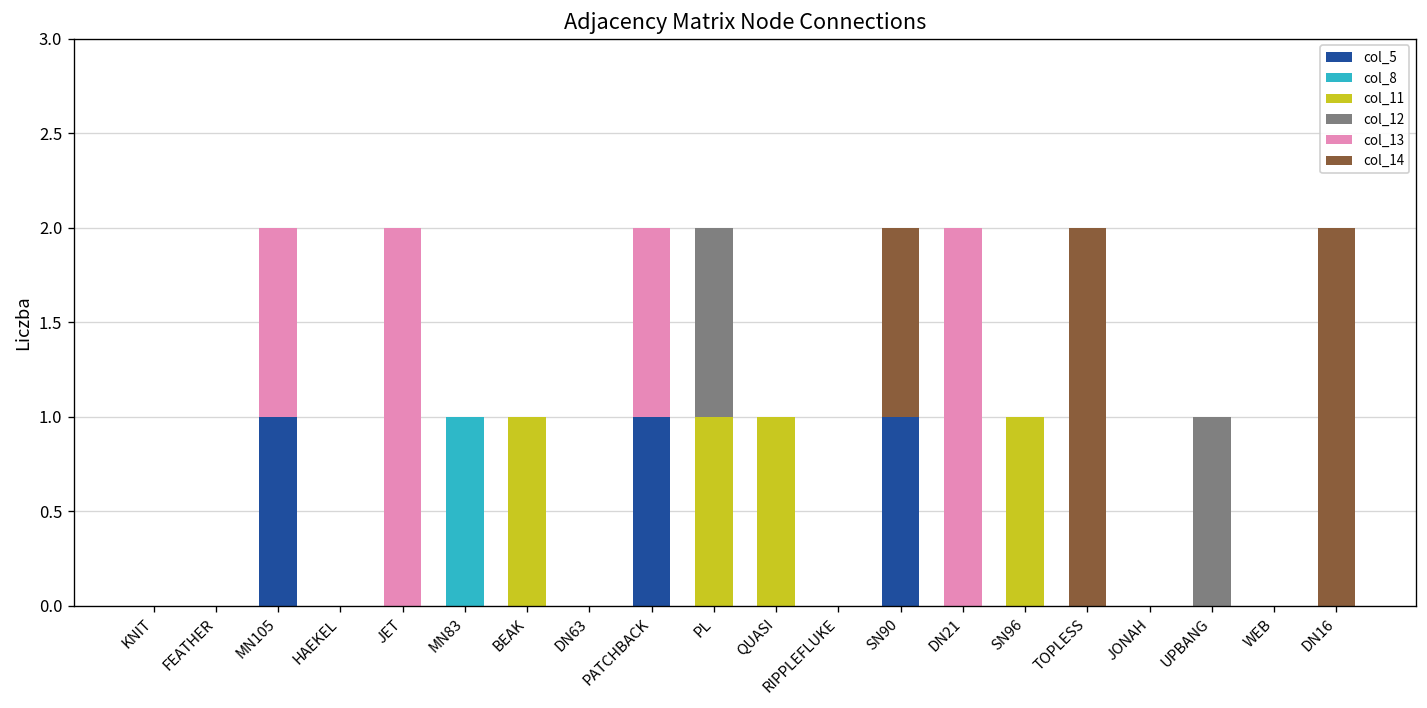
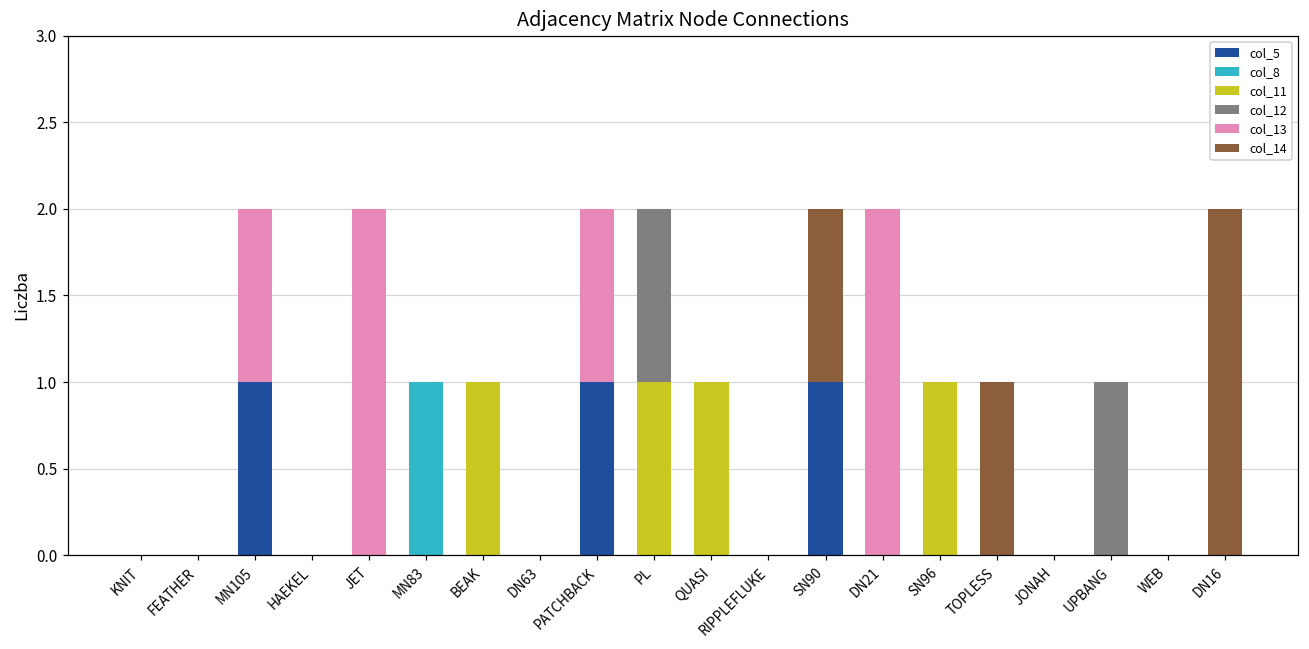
  {
    "col_5": {
      "KNIT": 0,
      "FEATHER": 0,
      "MN105": 1,
      "HAEKEL": 0,
      "JET": 0,
      "MN83": 0,
      "BEAK": 0,
      "DN63": 0,
      "PATCHBACK": 1,
      "PL": 0,
      "QUASI": 0,
      "RIPPLEFLUKE": 0,
      "SN90": 1,
      "DN21": 0,
      "SN96": 0,
      "TOPLESS": 0,
      "JONAH": 0,
      "UPBANG": 0,
      "WEB": 0,
      "DN16": 0
    },
    "col_14": {
-     "TOPLESS": 2
+     "TOPLESS": 1
    }
  }
